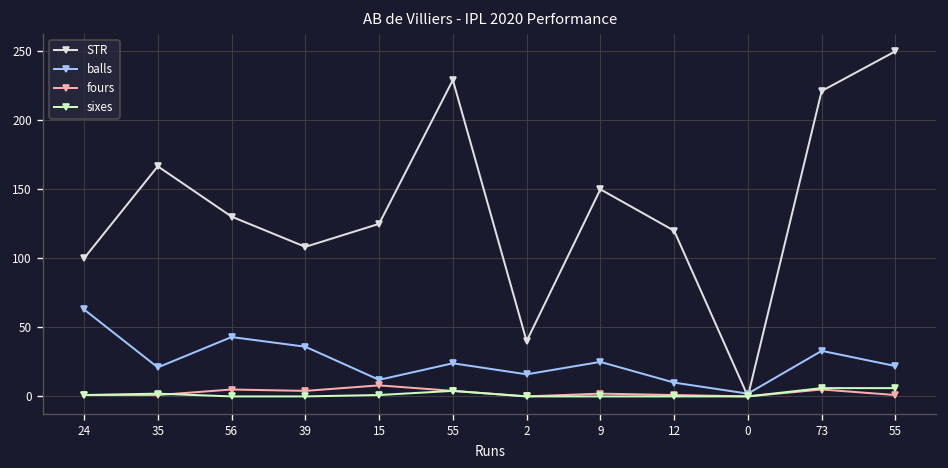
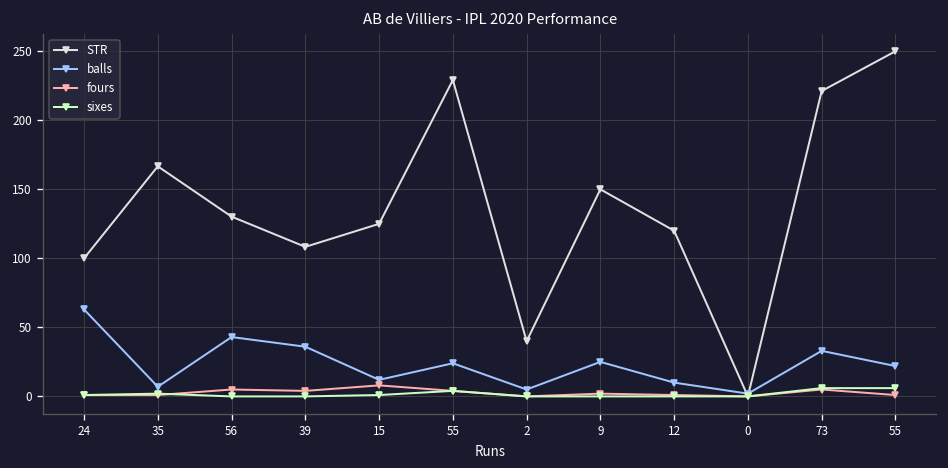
  {
    "balls": {
      "24": 63,
-     "35": 21,
+     "35": 7,
      "56": 43,
      "39": 36,
      "15": 12,
-     "2": 16,
+     "2": 5,
      "9": 25,
      "12": 10,
      "73": 33
    },
    "fours": {
      "56": 5,
      "39": 4,
      "15": 8
    }
  }
